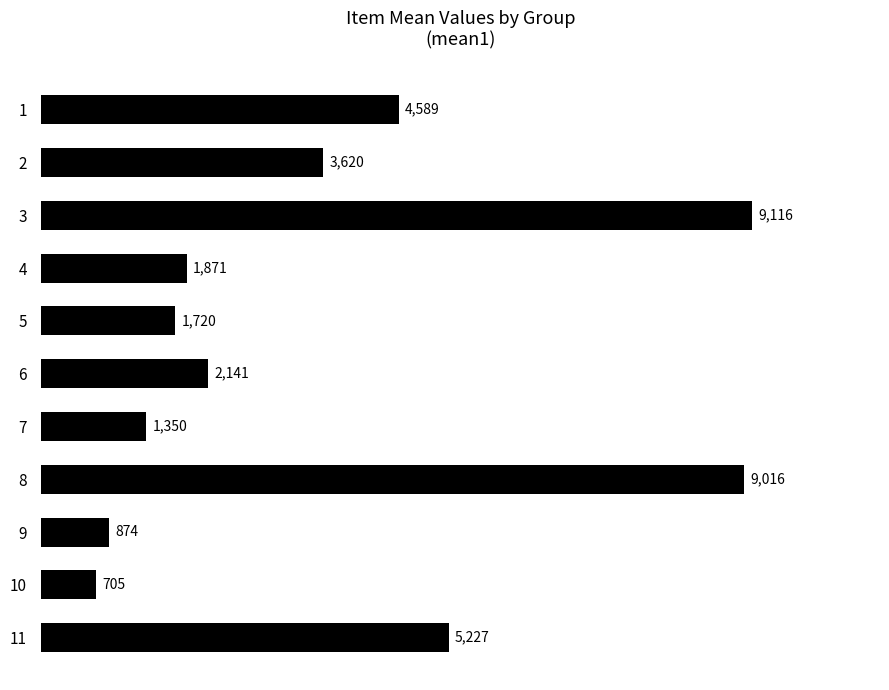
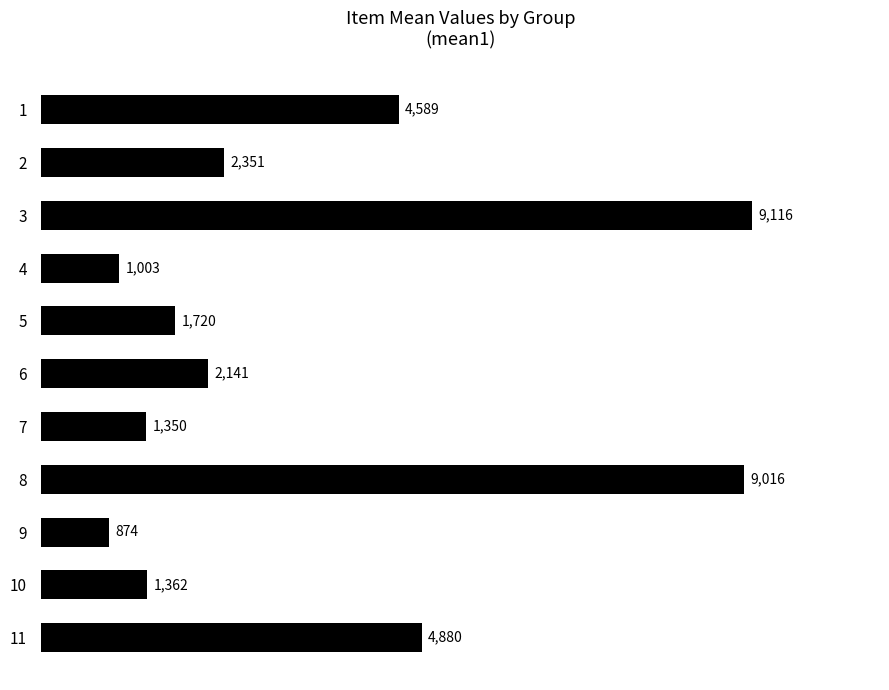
  {
    "1": "4,589",
-   "2": "3,620",
+   "2": "2,351",
    "3": "9,116",
-   "4": "1,871",
+   "4": "1,003",
    "5": "1,720",
    "6": "2,141",
    "7": "1,350",
    "8": "9,016",
    "9": "874",
-   "10": "705",
-   "11": "5,227"
+   "10": "1,362",
+   "11": "4,880"
  }
